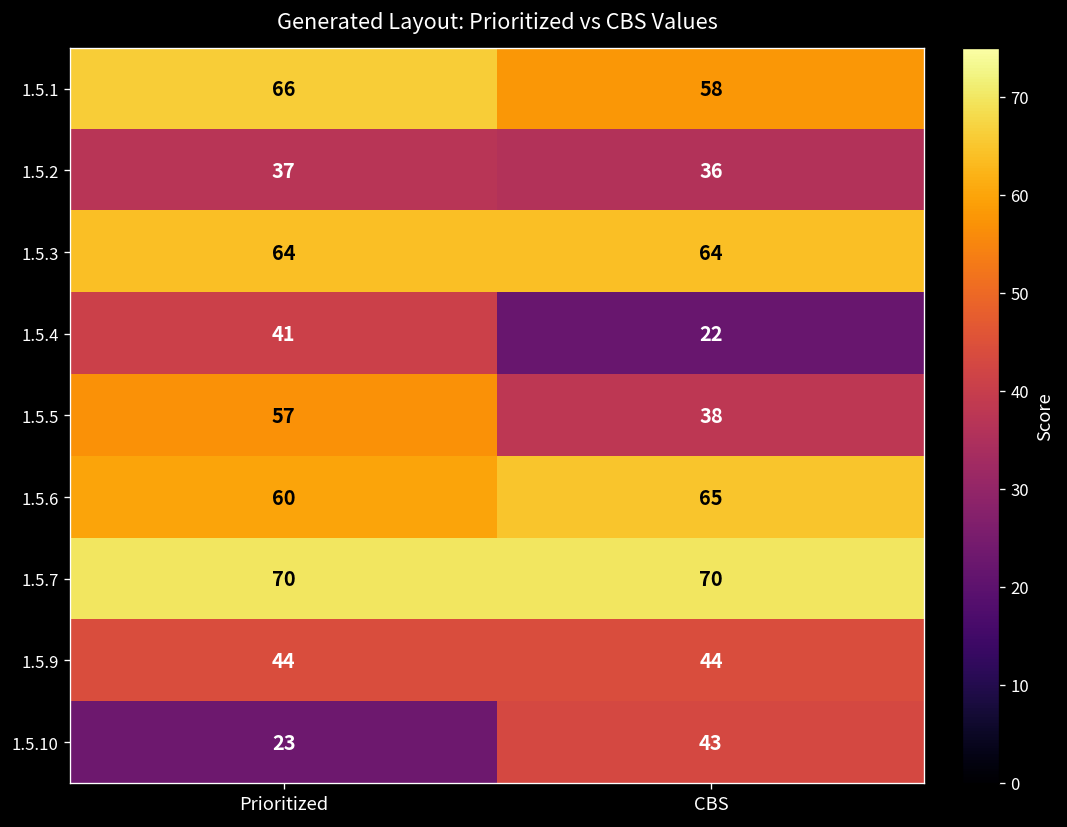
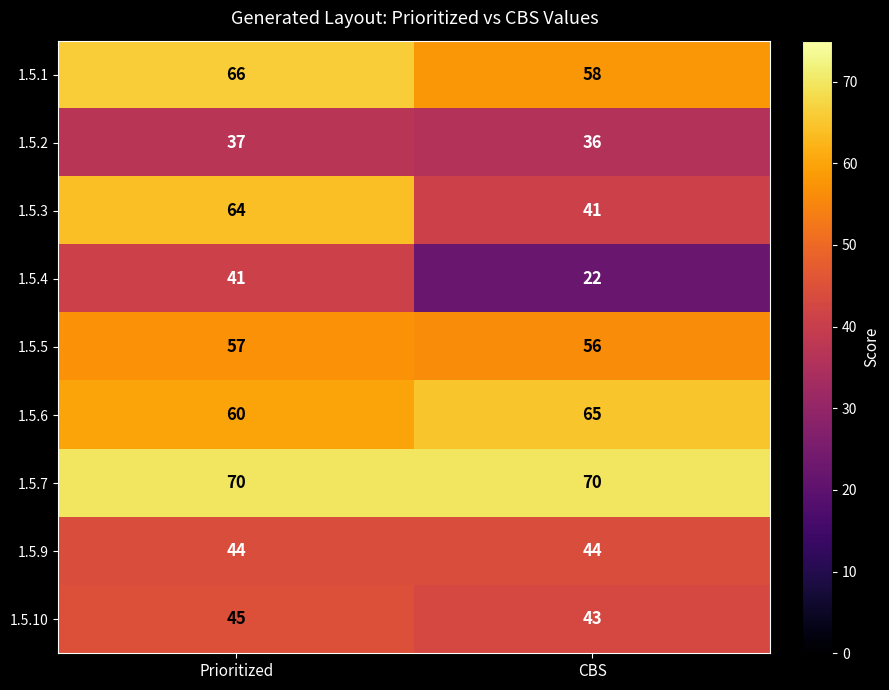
  {
    "1.5.1": {
      "Prioritized": 66,
      "CBS": 58
    },
    "1.5.2": {
      "Prioritized": 37,
      "CBS": 36
    },
    "1.5.3": {
      "Prioritized": 64,
-     "CBS": 64
+     "CBS": 41
    },
    "1.5.4": {
      "Prioritized": 41,
      "CBS": 22
    },
    "1.5.5": {
      "Prioritized": 57,
-     "CBS": 38
+     "CBS": 56
    },
    "1.5.6": {
      "Prioritized": 60,
      "CBS": 65
    },
    "1.5.7": {
      "Prioritized": 70,
      "CBS": 70
    },
    "1.5.9": {
      "Prioritized": 44,
      "CBS": 44
    },
    "1.5.10": {
-     "Prioritized": 23,
+     "Prioritized": 45,
      "CBS": 43
    }
  }
